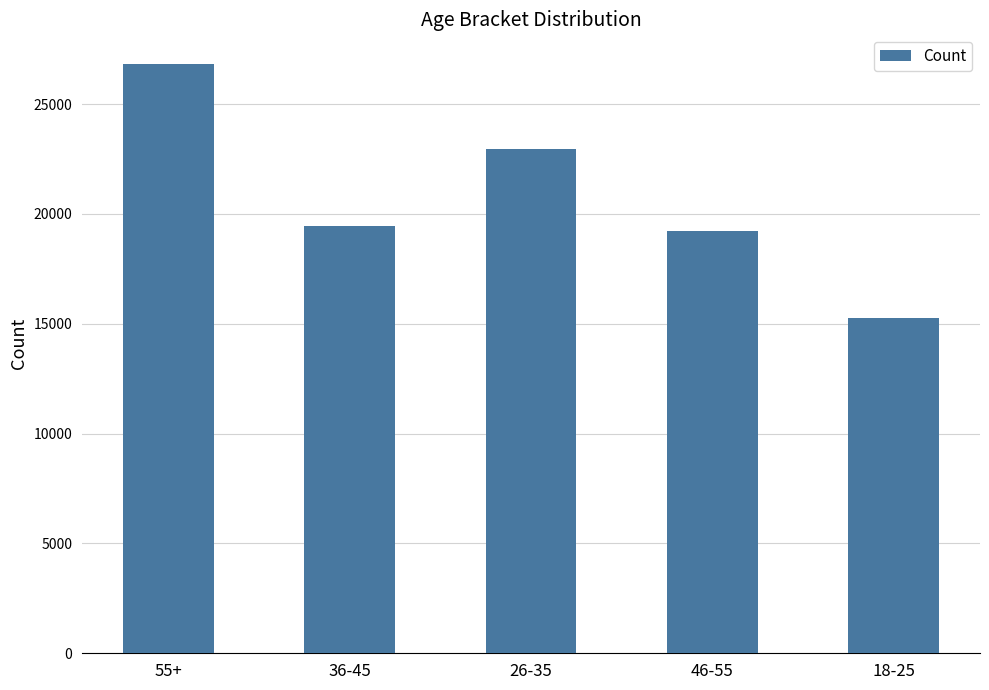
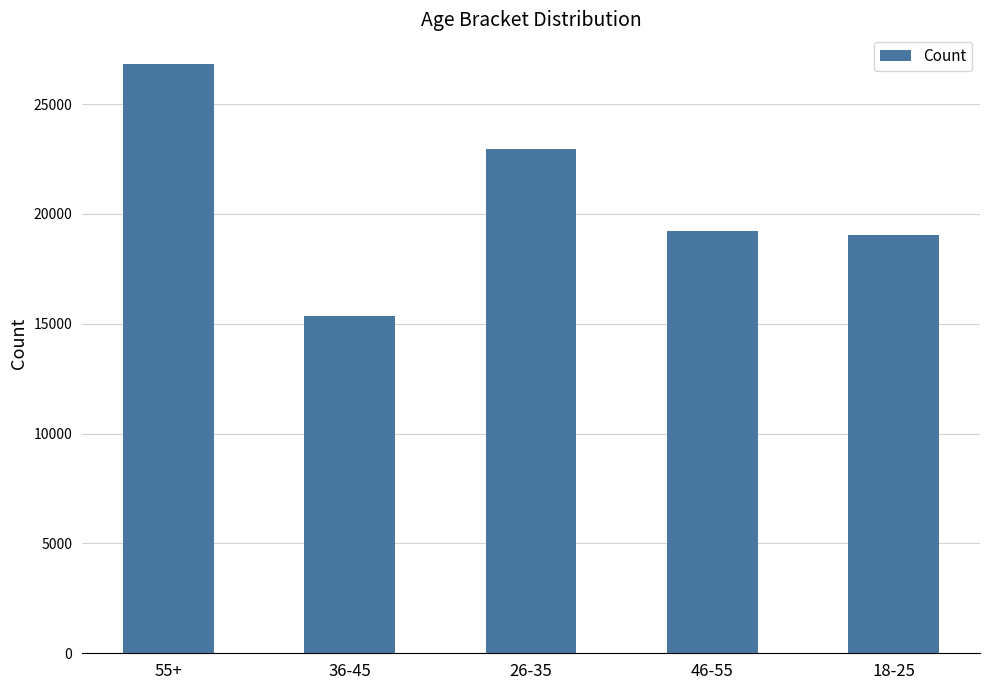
  {
    "55+": 26800,
-   "36-45": 19400,
+   "36-45": 15300,
    "26-35": 23000,
    "46-55": 19200,
-   "18-25": 15300
+   "18-25": 19000
  }
